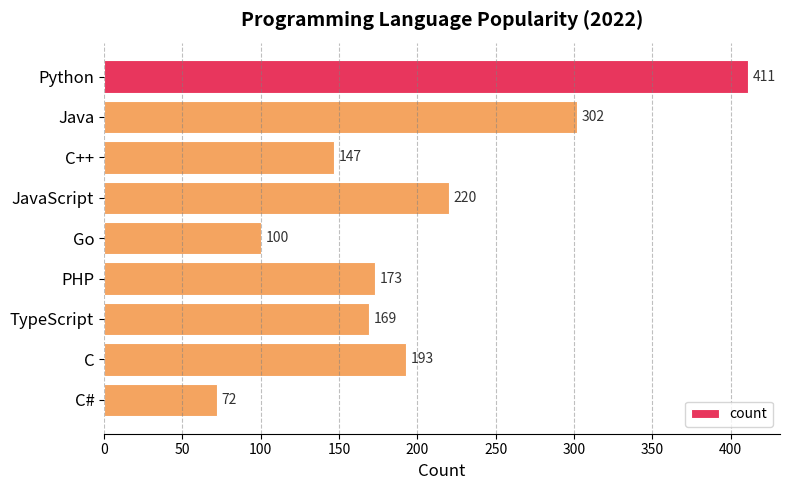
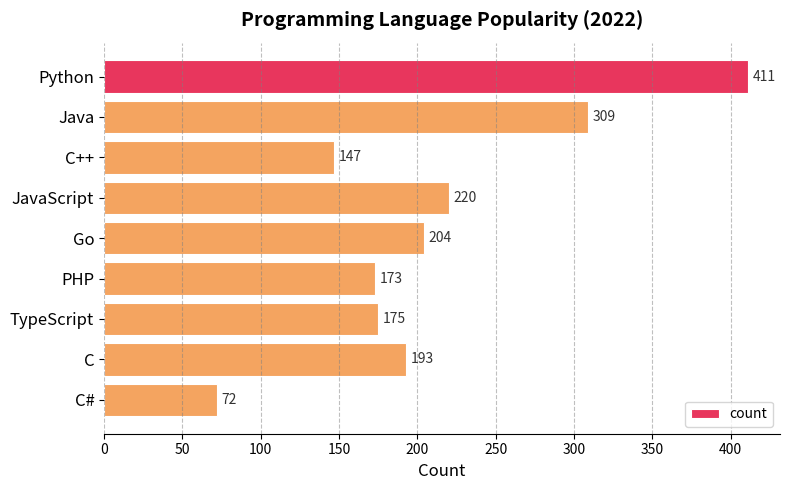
  {
    "Python": 411,
-   "Java": 302,
+   "Java": 309,
    "C++": 147,
    "JavaScript": 220,
-   "Go": 100,
+   "Go": 204,
    "PHP": 173,
-   "TypeScript": 169,
+   "TypeScript": 175,
    "C": 193,
    "C#": 72
  }
